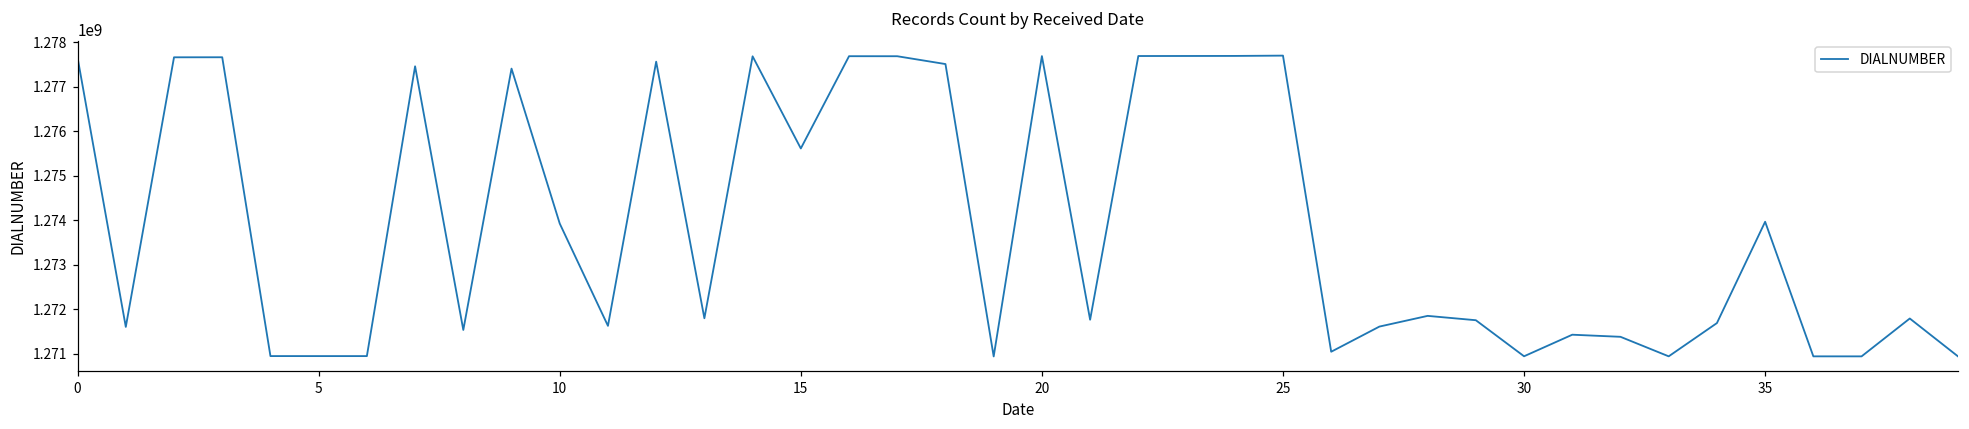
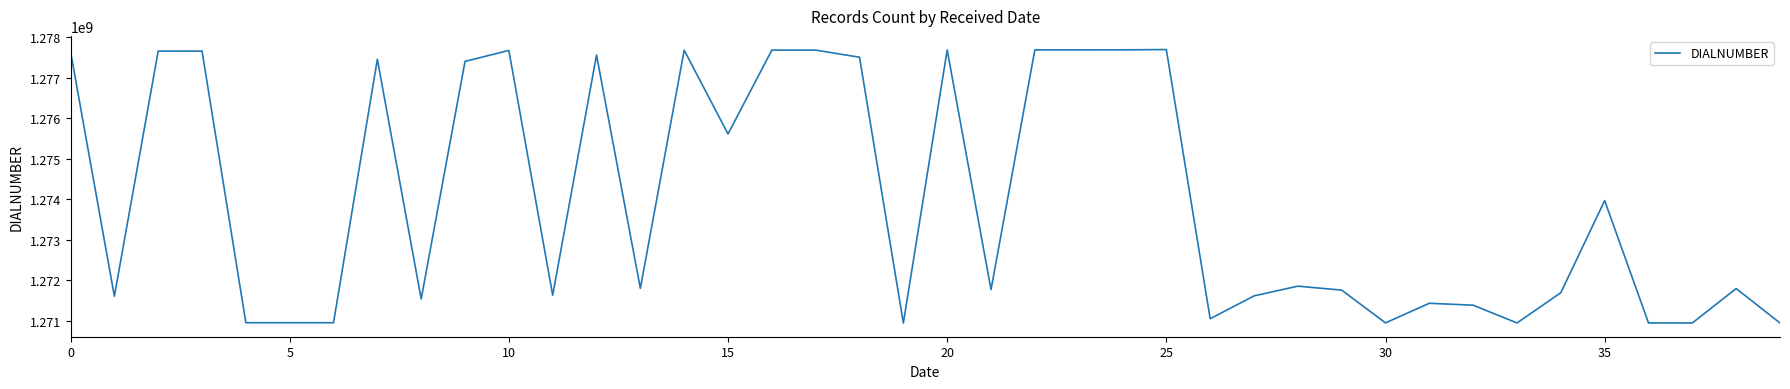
  {
    "0": 1277600000,
    "5": 1270900000,
-   "10": 1273900000,
+   "10": 1277700000,
    "15": 1275600000,
    "20": 1277700000,
    "25": 1277700000,
    "30": 1270900000,
    "35": 1274000000
  }
